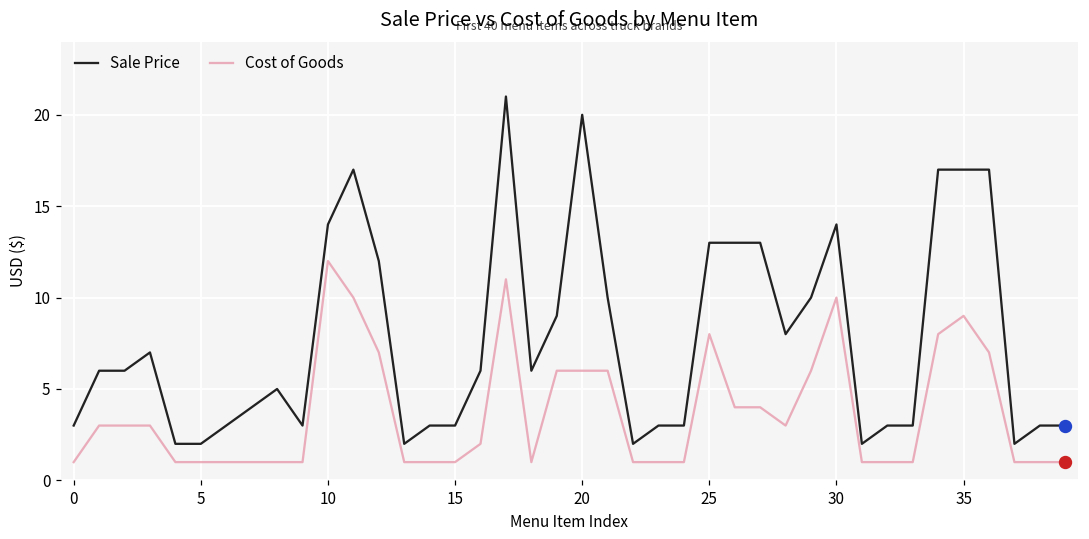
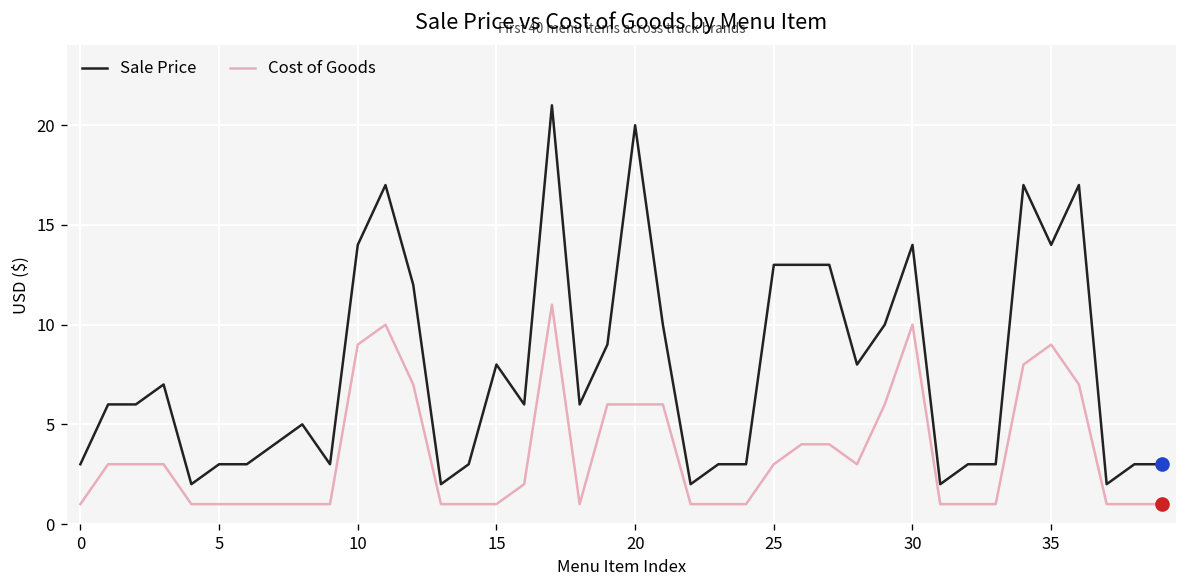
  {
    "Sale Price": {
      "0": 3,
-     "5": 2,
+     "5": 3,
      "10": 14,
-     "15": 3,
+     "15": 8,
      "20": 20,
      "25": 13,
      "30": 14,
-     "35": 17
+     "35": 14
    },
    "Cost of Goods": {
      "0": 1,
      "5": 1,
-     "10": 12,
+     "10": 9,
      "15": 1,
      "20": 6,
-     "25": 8,
+     "25": 3,
      "30": 10,
      "35": 9
    }
  }
